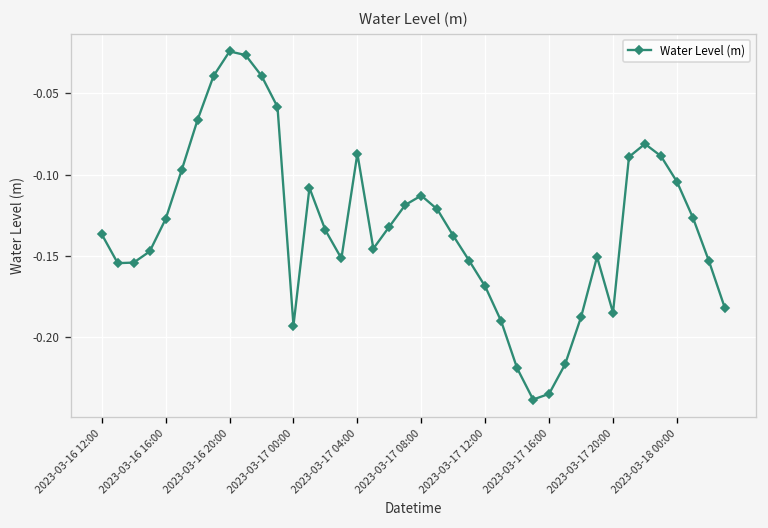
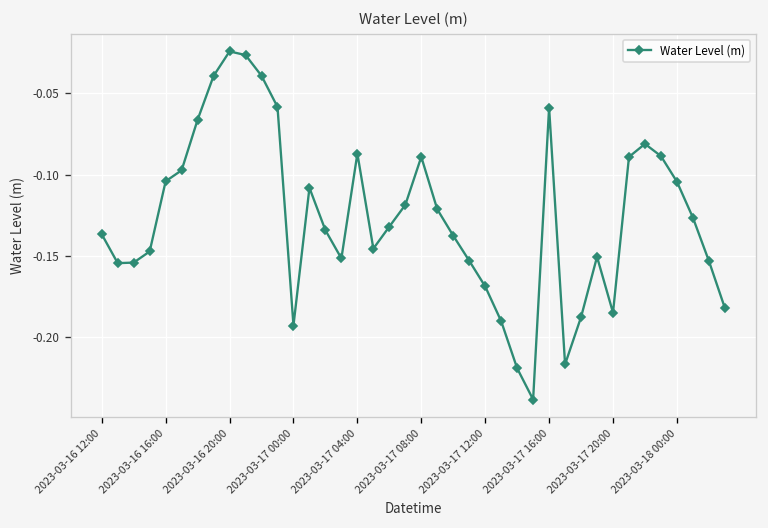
  {
    "2023-03-16 12:00": -0.137,
-   "2023-03-16 16:00": -0.127,
+   "2023-03-16 16:00": -0.104,
    "2023-03-16 20:00": -0.024,
    "2023-03-17 00:00": -0.193,
    "2023-03-17 04:00": -0.087,
-   "2023-03-17 08:00": -0.113,
+   "2023-03-17 08:00": -0.089,
    "2023-03-17 12:00": -0.169,
-   "2023-03-17 16:00": -0.235,
+   "2023-03-17 16:00": -0.059,
    "2023-03-17 20:00": -0.185,
    "2023-03-18 00:00": -0.104
  }
